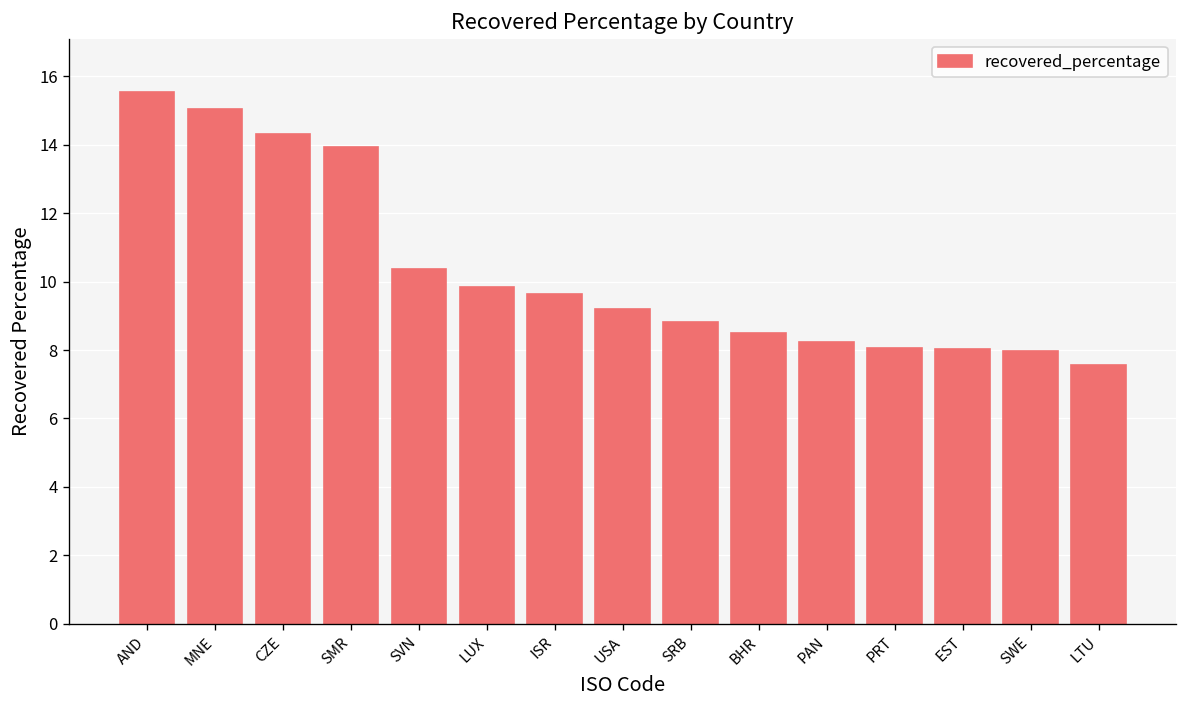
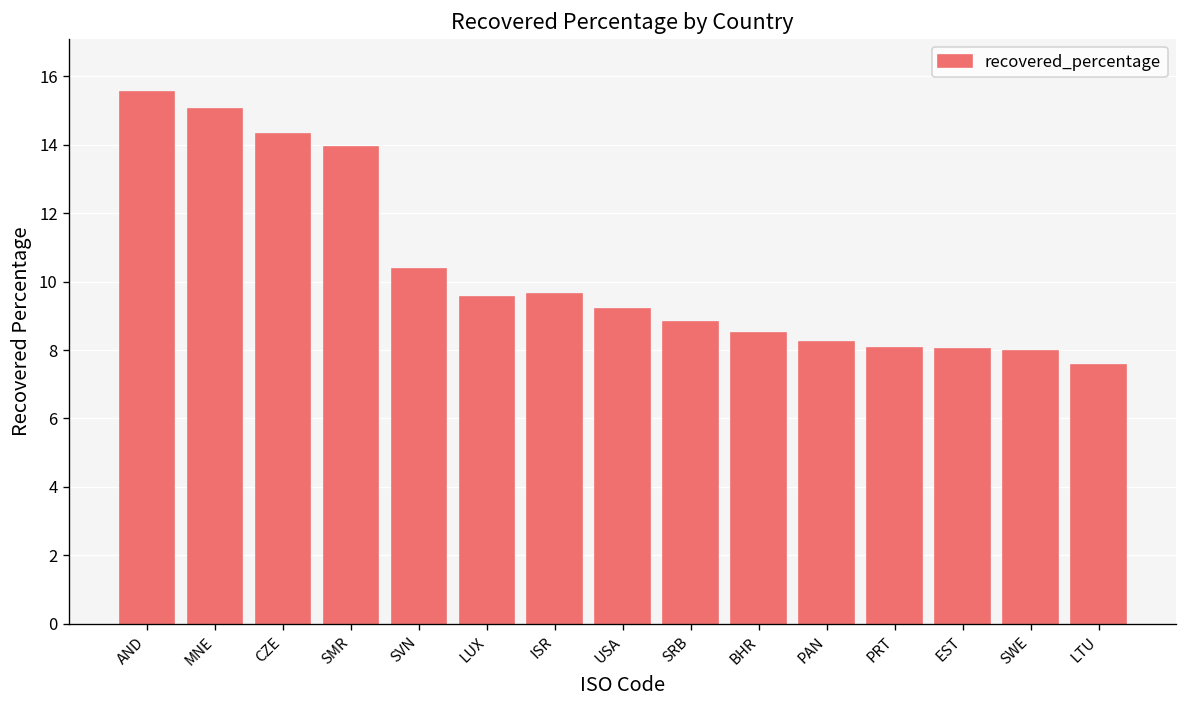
  {
    "AND": 15.5,
    "MNE": 15.0,
    "CZE": 14.3,
    "SMR": 13.9,
    "SVN": 10.4,
-   "LUX": 9.8,
+   "LUX": 9.5,
    "ISR": 9.6,
    "USA": 9.2,
    "SRB": 8.8,
    "BHR": 8.5,
    "PAN": 8.2,
    "PRT": 8.1,
    "EST": 8.0,
    "SWE": 8.0,
    "LTU": 7.6
  }
